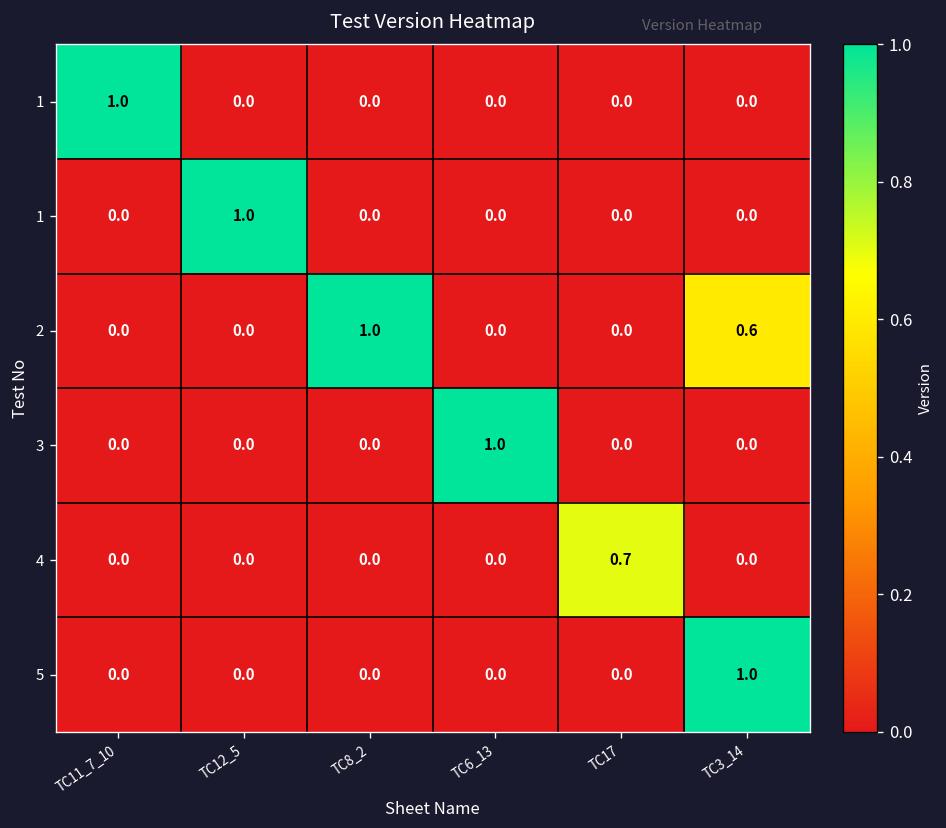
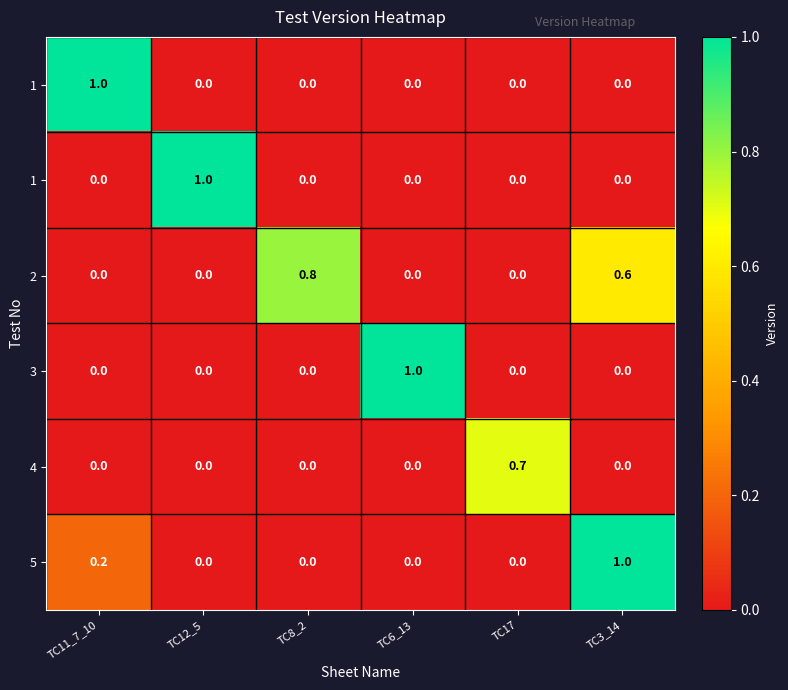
  {
    "2": {
      "TC11_7_10": 0.0,
      "TC12_5": 0.0,
-     "TC8_2": 1.0,
+     "TC8_2": 0.8,
      "TC6_13": 0.0,
      "TC17": 0.0,
      "TC3_14": 0.6
    },
    "3": {
      "TC11_7_10": 0.0,
      "TC12_5": 0.0,
      "TC8_2": 0.0,
      "TC6_13": 1.0,
      "TC17": 0.0,
      "TC3_14": 0.0
    },
    "4": {
      "TC11_7_10": 0.0,
      "TC12_5": 0.0,
      "TC8_2": 0.0,
      "TC6_13": 0.0,
      "TC17": 0.7,
      "TC3_14": 0.0
    },
    "5": {
-     "TC11_7_10": 0.0,
+     "TC11_7_10": 0.2,
      "TC12_5": 0.0,
      "TC8_2": 0.0,
      "TC6_13": 0.0,
      "TC17": 0.0,
      "TC3_14": 1.0
    }
  }
